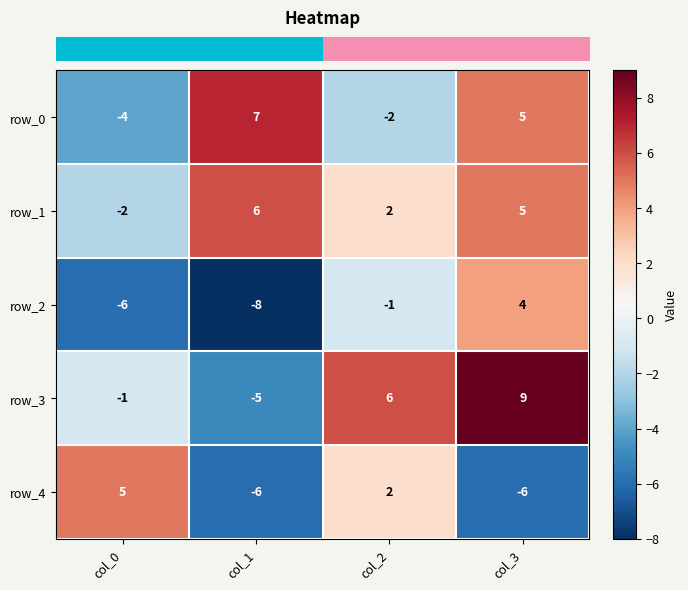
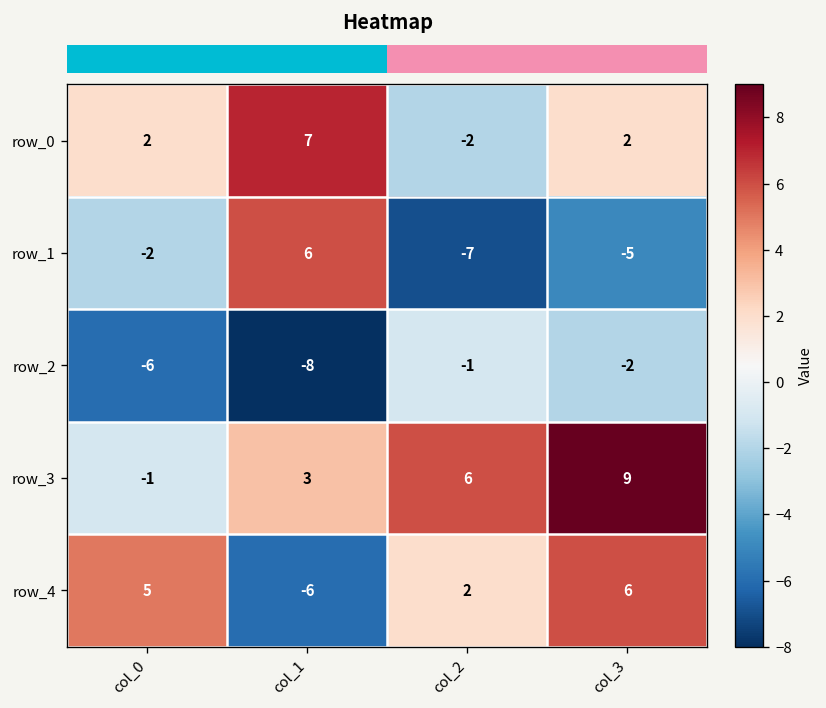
  {
    "row_0": {
-     "col_0": -4,
+     "col_0": 2,
      "col_1": 7,
      "col_2": -2,
-     "col_3": 5
+     "col_3": 2
    },
    "row_1": {
      "col_0": -2,
      "col_1": 6,
-     "col_2": 2,
-     "col_3": 5
+     "col_2": -7,
+     "col_3": -5
    },
    "row_2": {
      "col_0": -6,
      "col_1": -8,
      "col_2": -1,
-     "col_3": 4
+     "col_3": -2
    },
    "row_3": {
      "col_0": -1,
-     "col_1": -5,
+     "col_1": 3,
      "col_2": 6,
      "col_3": 9
    },
    "row_4": {
      "col_0": 5,
      "col_1": -6,
      "col_2": 2,
-     "col_3": -6
+     "col_3": 6
    }
  }
